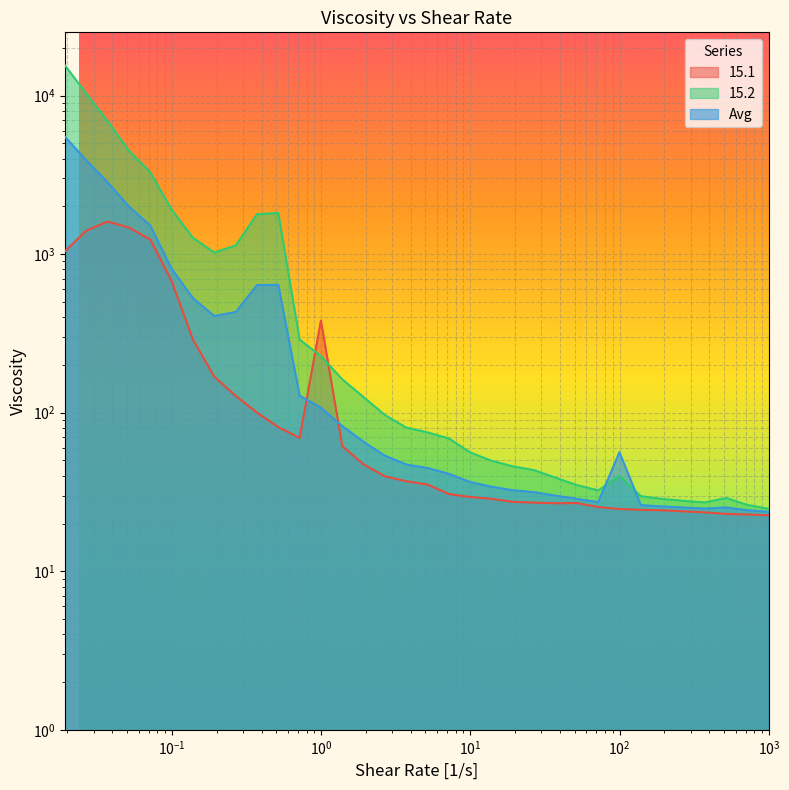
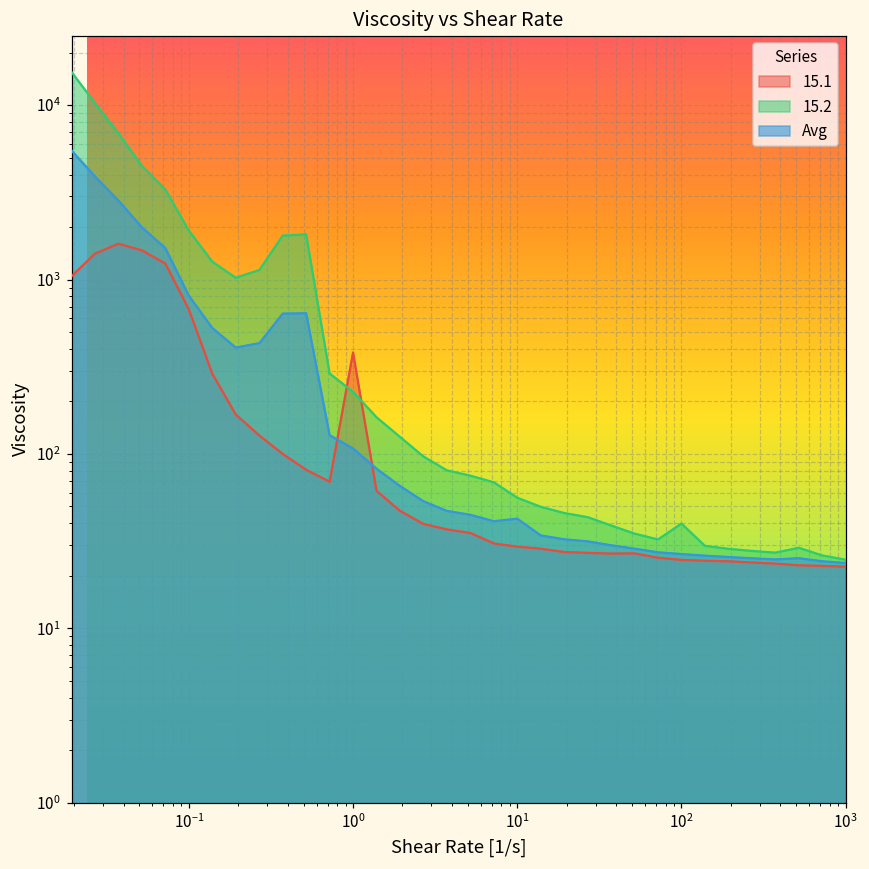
  {
    "15.1": {
      "10^-1": 680,
      "10^0": 380,
      "10^1": 29,
      "10^2": 25,
      "10^3": 23
    },
    "15.2": {
      "10^-1": 1900,
      "10^0": 230,
      "10^1": 56,
      "10^2": 40,
      "10^3": 25
    },
    "Avg": {
      "10^-1": 800,
      "10^0": 110,
-     "10^1": 36,
-     "10^2": 56,
+     "10^1": 43,
+     "10^2": 27,
      "10^3": 24
    }
  }
